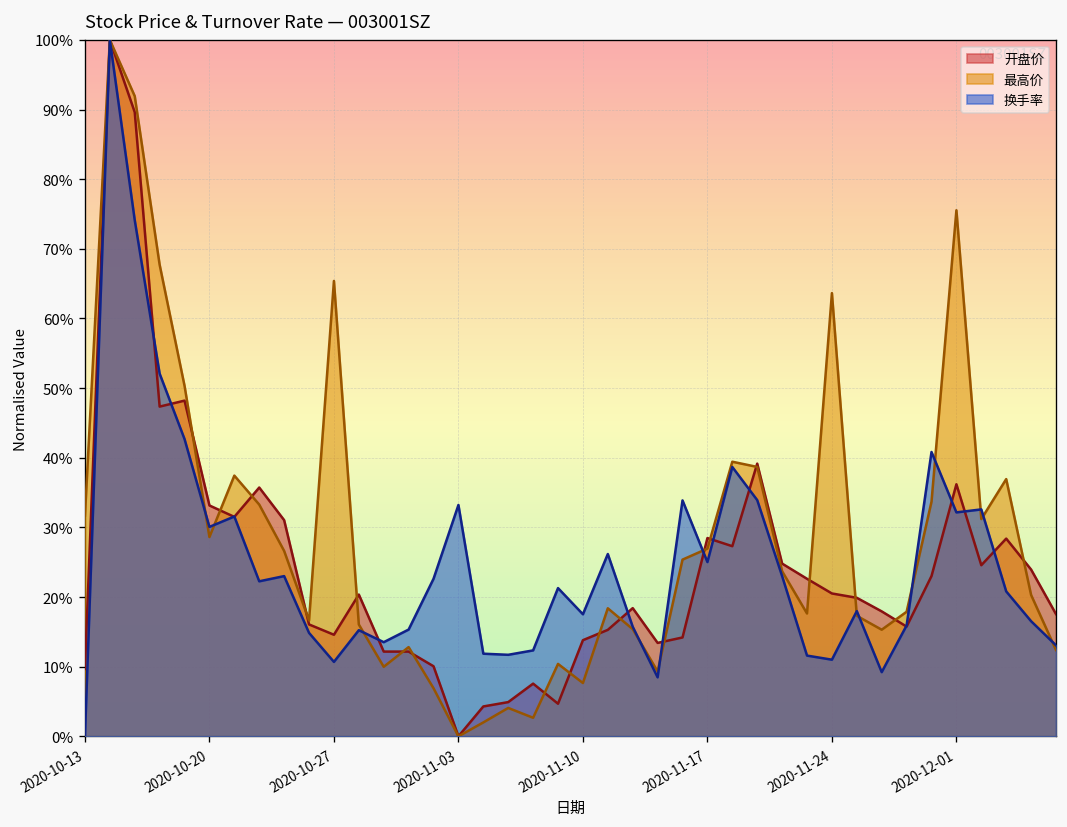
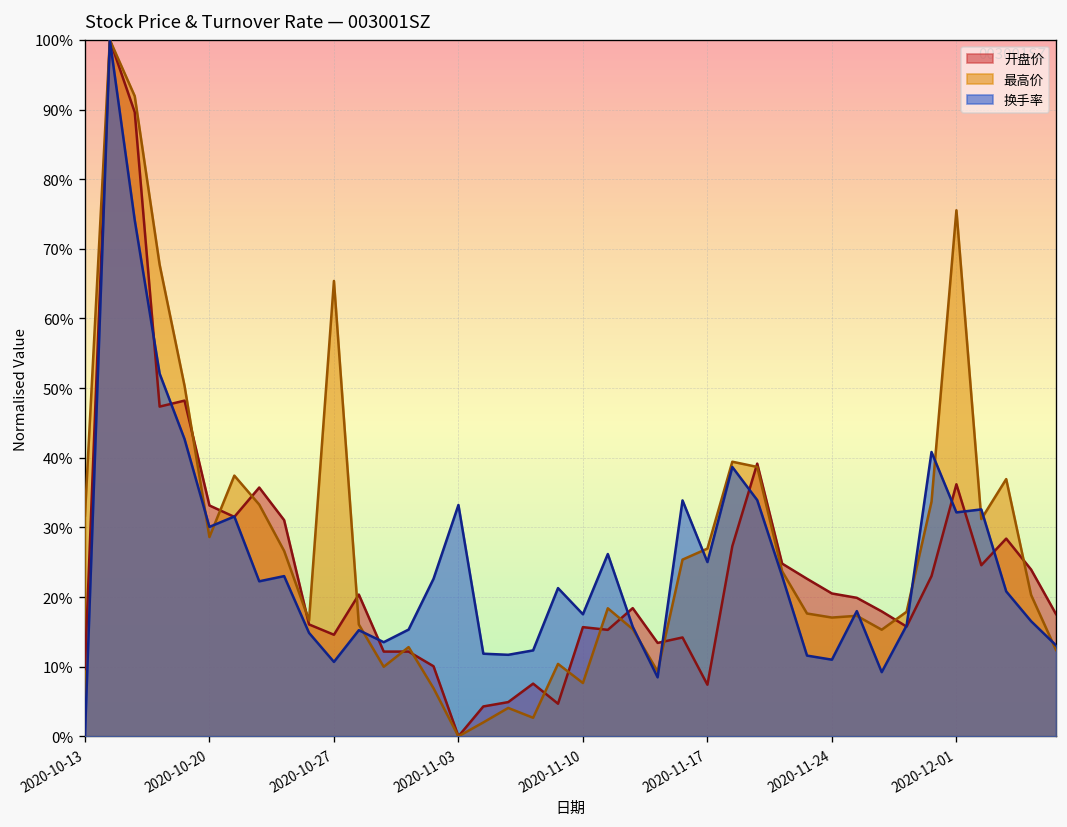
  {
    "开盘价": {
      "2020-10-13": "10%",
      "2020-10-20": "33%",
      "2020-10-27": "15%",
-     "2020-11-10": "14%",
-     "2020-11-17": "28%",
+     "2020-11-10": "16%",
+     "2020-11-17": "7%",
      "2020-11-24": "21%",
      "2020-12-01": "36%"
    },
    "最高价": {
      "2020-10-13": "32%",
      "2020-10-20": "29%",
      "2020-10-27": "65%",
      "2020-11-10": "8%",
      "2020-11-17": "27%",
-     "2020-11-24": "64%",
+     "2020-11-24": "17%",
      "2020-12-01": "76%"
    },
    "换手率": {
      "2020-10-13": "0%",
      "2020-10-20": "30%",
      "2020-10-27": "11%",
      "2020-11-03": "33%",
      "2020-11-10": "18%",
      "2020-11-17": "25%",
      "2020-11-24": "11%",
      "2020-12-01": "32%"
    }
  }
